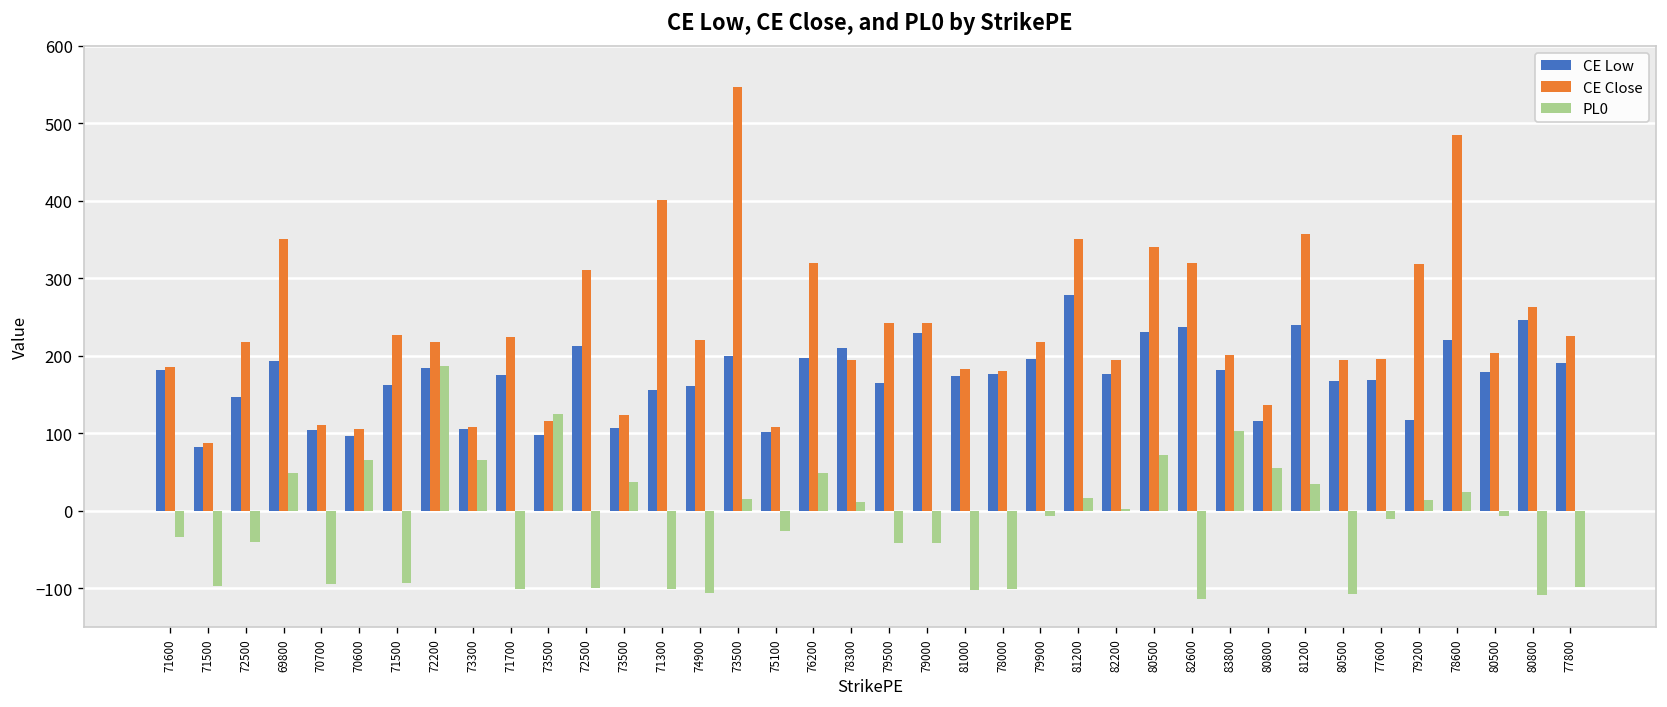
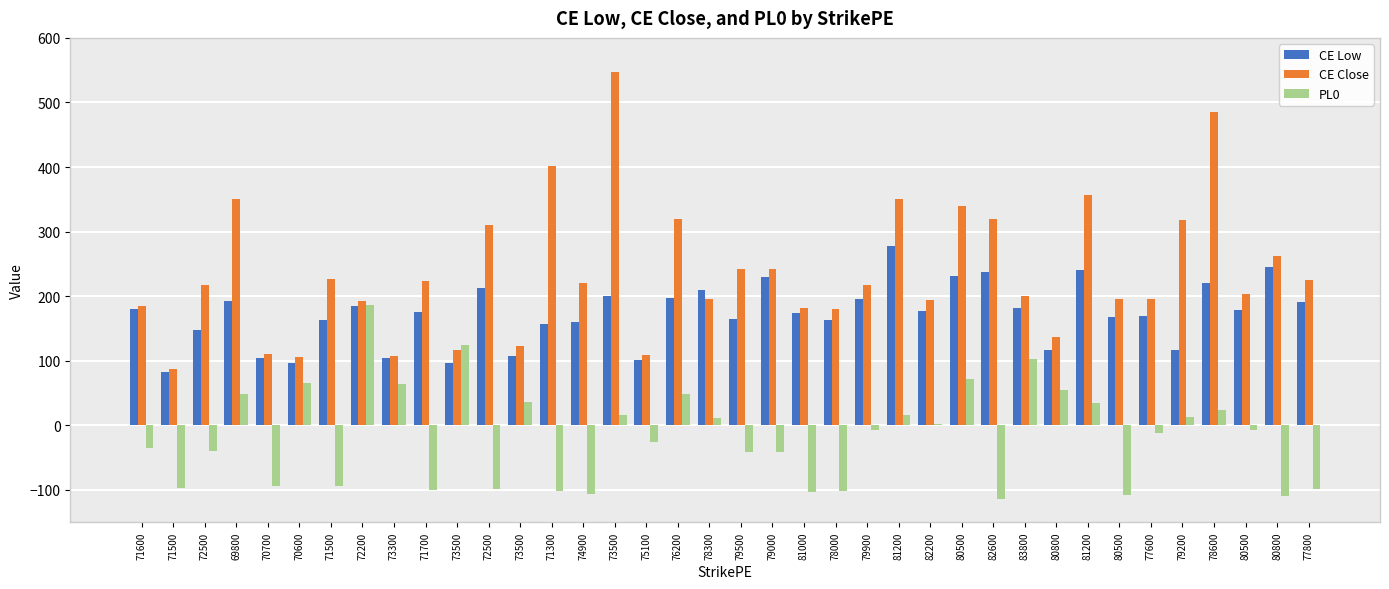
  {
    "CE Low": {
      "71600": 180,
      "69800": 190,
      "70700": 100,
      "70600": 100,
      "72200": 180,
      "73300": 100,
      "71700": 180,
      "71300": 160,
      "74900": 160,
      "75100": 100,
      "76200": 200,
      "78300": 210,
      "79500": 160,
      "79000": 230,
      "81000": 170,
-     "78000": 180,
+     "78000": 160,
      "79900": 200,
      "82200": 180,
      "82600": 240,
      "83800": 180,
      "77600": 170,
      "79200": 120,
      "78600": 220,
      "77800": 190
    },
    "CE Close": {
      "71600": 180,
      "69800": 350,
      "70700": 110,
      "70600": 110,
-     "72200": 220,
+     "72200": 190,
      "73300": 110,
      "71700": 220,
      "71300": 400,
      "74900": 220,
      "75100": 110,
      "76200": 320,
      "78300": 200,
      "79500": 240,
      "79000": 240,
      "81000": 180,
      "78000": 180,
      "79900": 220,
      "82200": 190,
      "82600": 320,
      "83800": 200,
      "77600": 200,
      "79200": 320,
      "78600": 490,
      "77800": 230
    },
    "PL0": {
      "71600": -30,
      "69800": 50,
      "70700": -90,
      "70600": 70,
      "72200": 190,
      "73300": 60,
      "71700": -100,
      "71300": -100,
      "74900": -110,
      "75100": -30,
      "76200": 50,
      "78300": 10,
      "79500": -40,
      "79000": -40,
      "81000": -100,
      "78000": -100,
      "79900": -10,
      "82600": -110,
      "83800": 100,
      "77600": -10,
      "79200": 10,
      "78600": 20,
      "77800": -100
    }
  }
